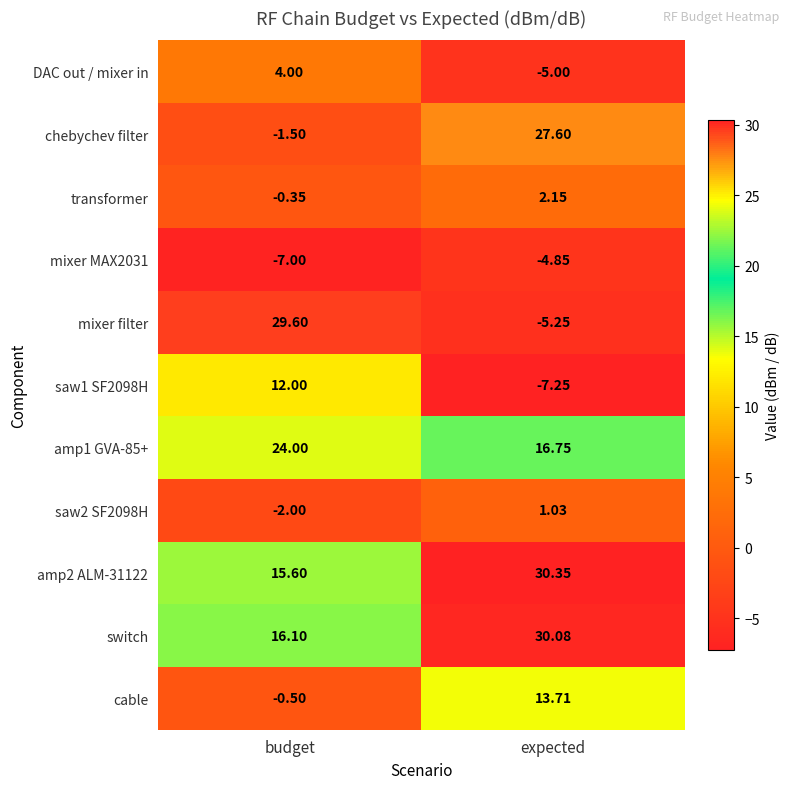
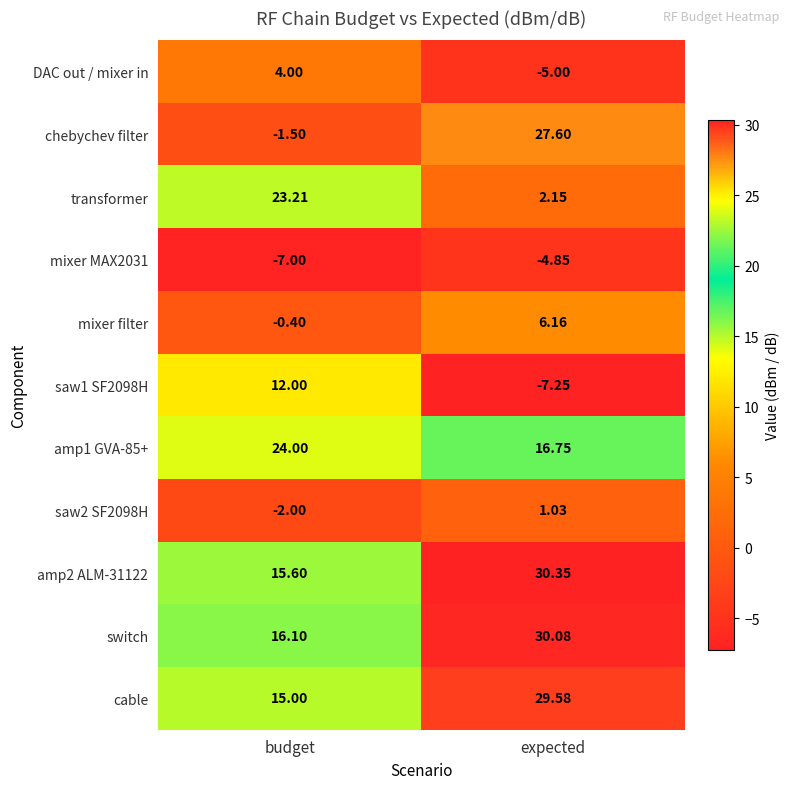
  {
    "DAC out / mixer in": {
      "budget": 4.00,
      "expected": -5.00
    },
    "chebychev filter": {
      "budget": -1.50,
      "expected": 27.60
    },
    "transformer": {
-     "budget": -0.35,
+     "budget": 23.21,
      "expected": 2.15
    },
    "mixer MAX2031": {
      "budget": -7.00,
      "expected": -4.85
    },
    "mixer filter": {
-     "budget": 29.60,
-     "expected": -5.25
+     "budget": -0.40,
+     "expected": 6.16
    },
    "saw1 SF2098H": {
      "budget": 12.00,
      "expected": -7.25
    },
    "amp1 GVA-85+": {
      "budget": 24.00,
      "expected": 16.75
    },
    "saw2 SF2098H": {
      "budget": -2.00,
      "expected": 1.03
    },
    "amp2 ALM-31122": {
      "budget": 15.60,
      "expected": 30.35
    },
    "switch": {
      "budget": 16.10,
      "expected": 30.08
    },
    "cable": {
-     "budget": -0.50,
-     "expected": 13.71
+     "budget": 15.00,
+     "expected": 29.58
    }
  }
